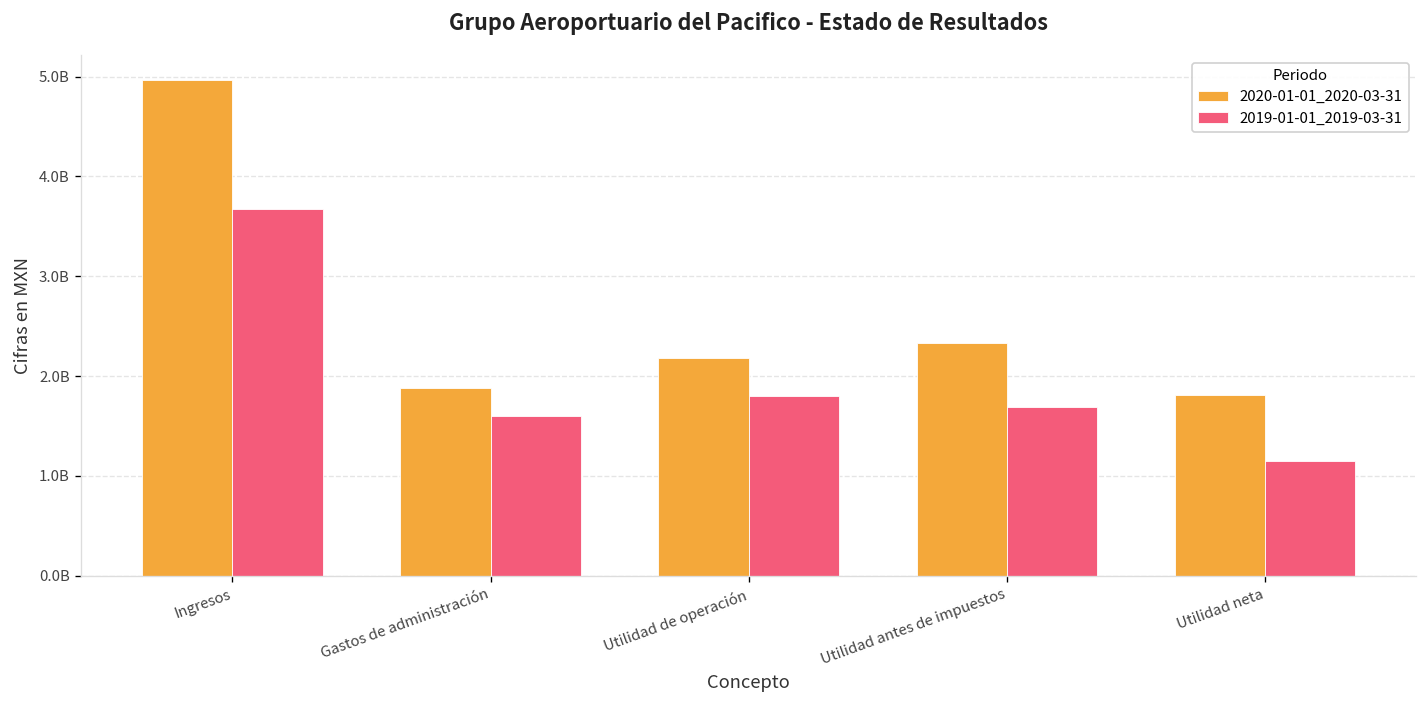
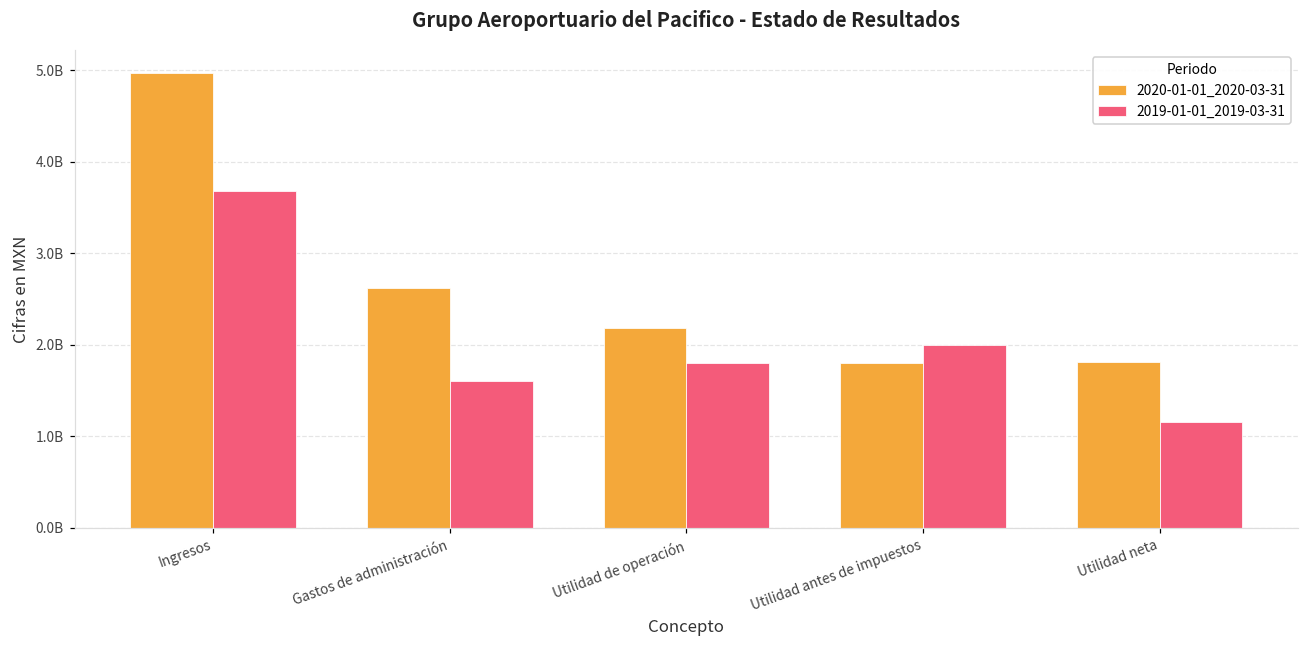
  {
    "2020-01-01_2020-03-31": {
      "Ingresos": 5000000000,
-     "Gastos de administración": 1900000000,
+     "Gastos de administración": 2600000000,
      "Utilidad de operación": 2200000000,
-     "Utilidad antes de impuestos": 2300000000,
+     "Utilidad antes de impuestos": 1800000000,
      "Utilidad neta": 1800000000
    },
    "2019-01-01_2019-03-31": {
      "Ingresos": 3700000000,
      "Gastos de administración": 1600000000,
      "Utilidad de operación": 1800000000,
-     "Utilidad antes de impuestos": 1700000000,
+     "Utilidad antes de impuestos": 2000000000,
      "Utilidad neta": 1200000000
    }
  }
